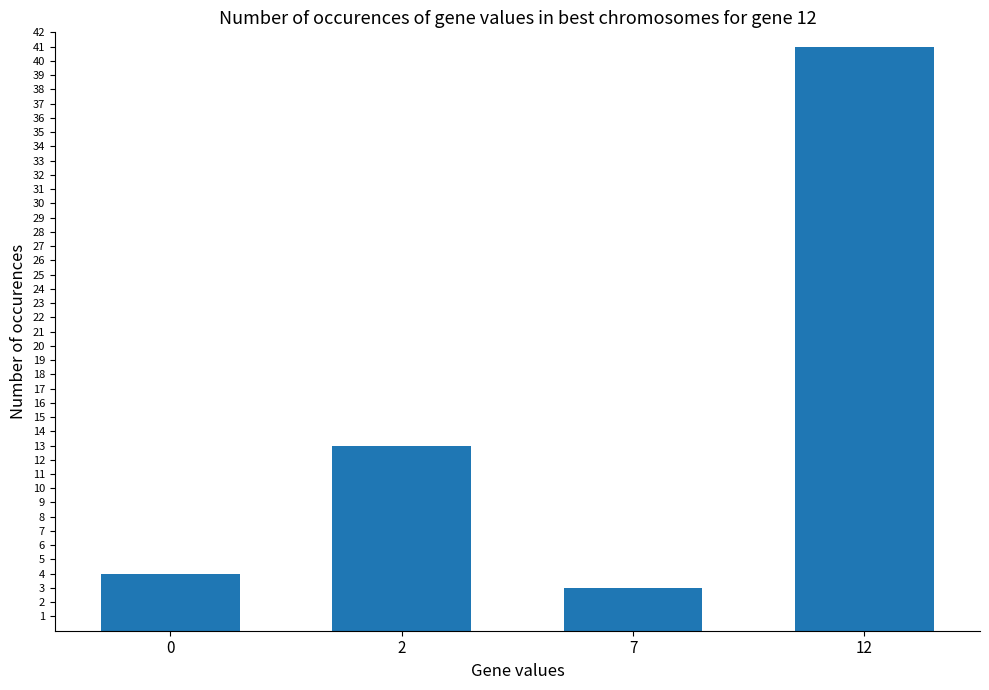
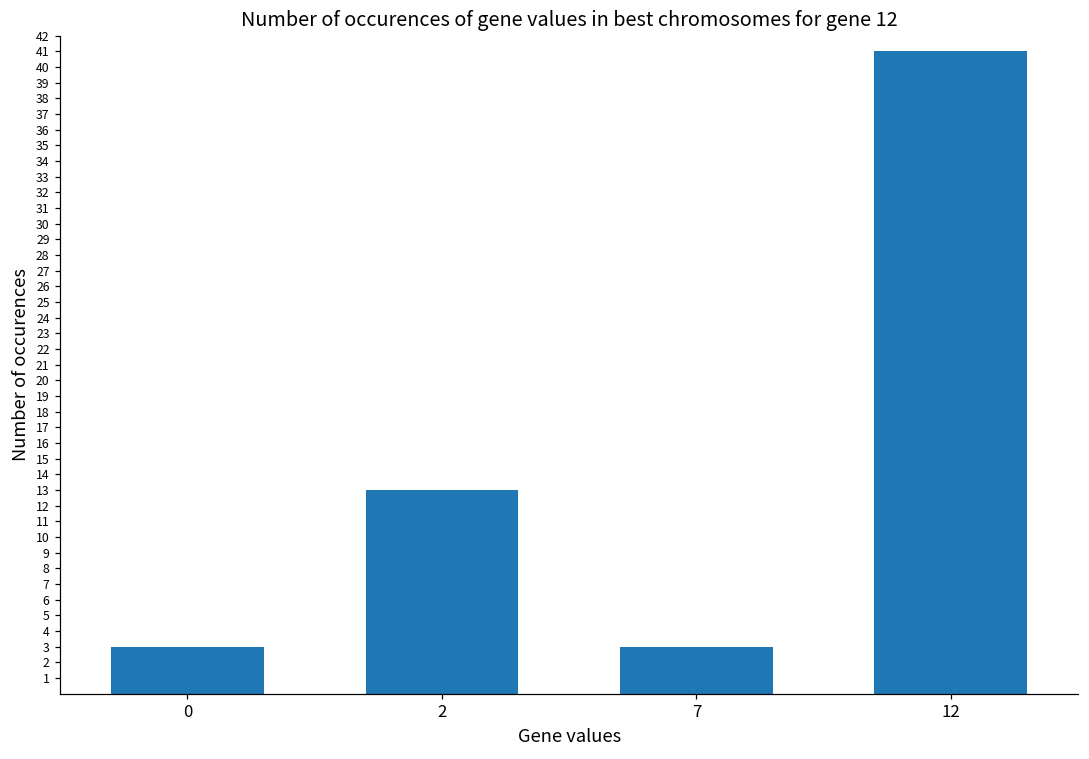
  {
-   "0": 4,
+   "0": 3,
    "2": 13,
    "7": 3,
    "12": 41
  }
